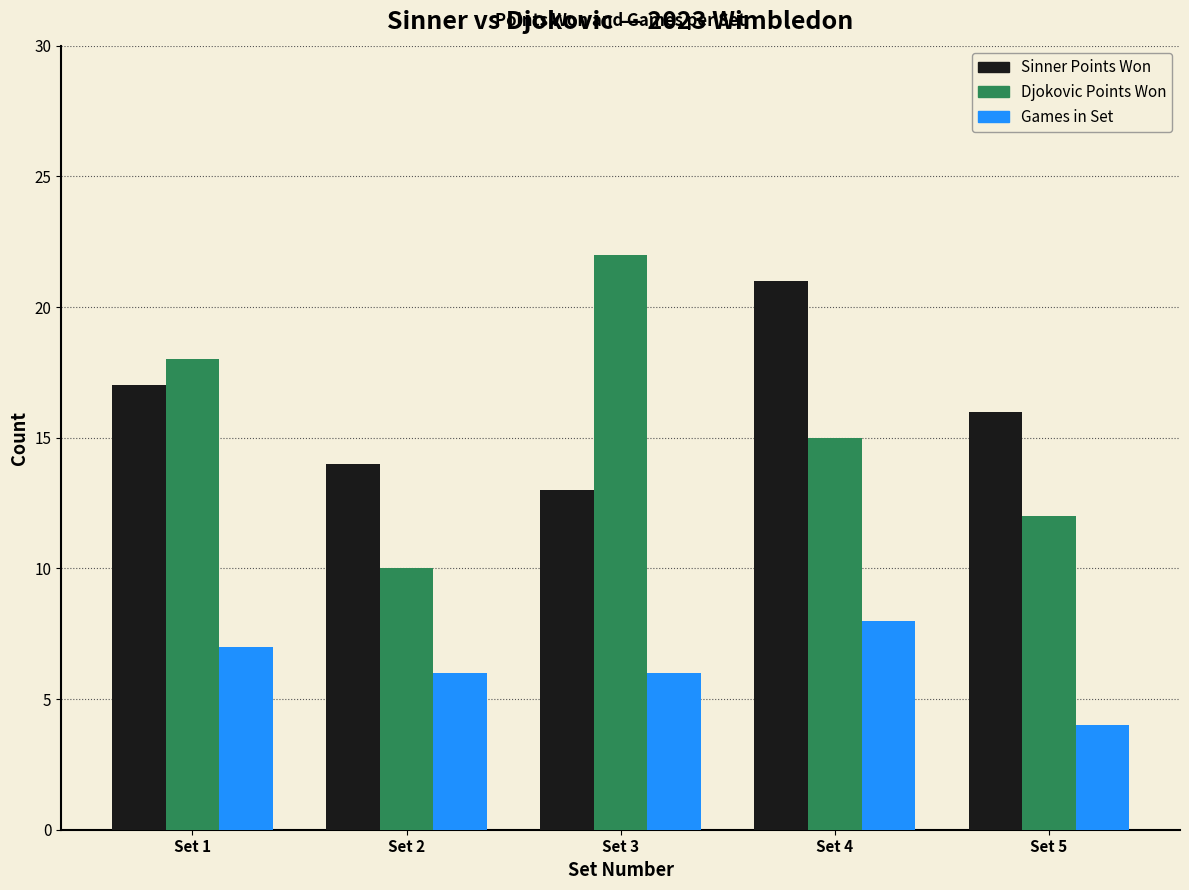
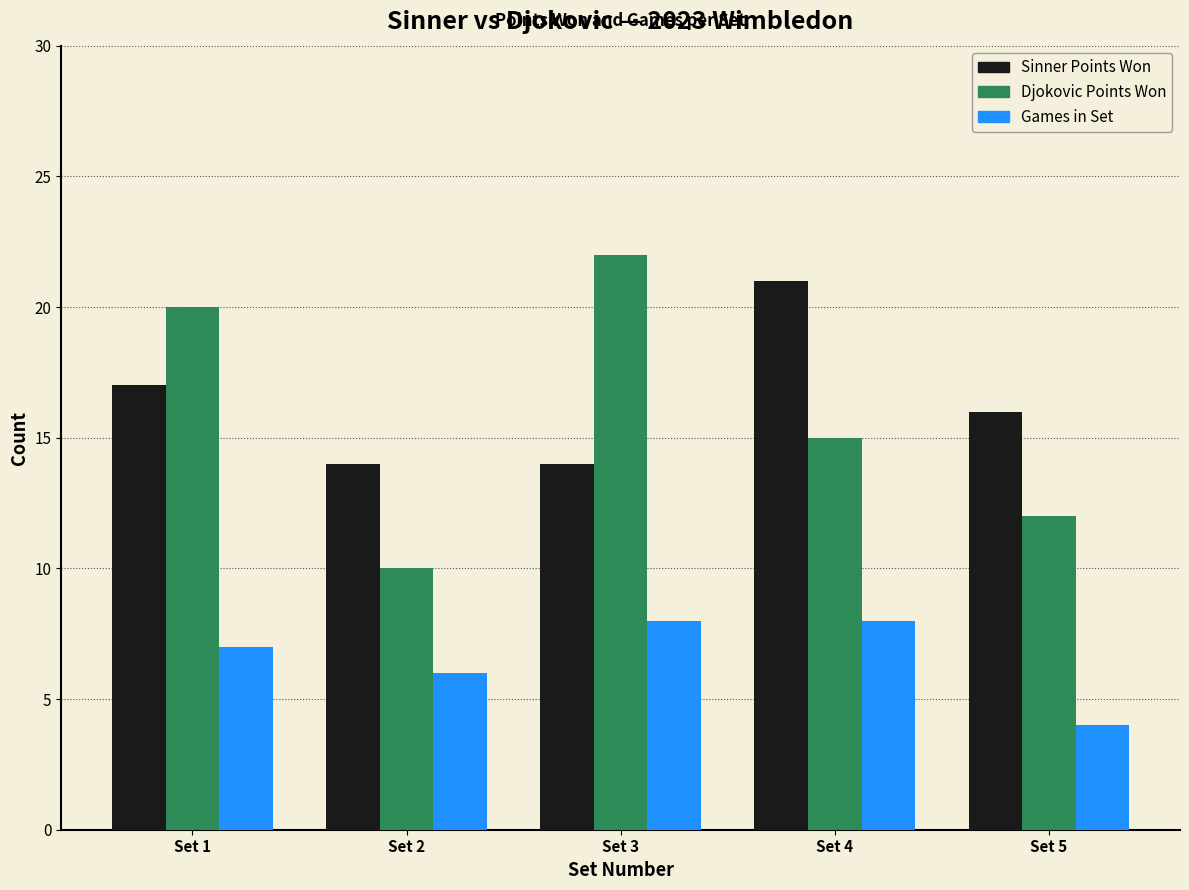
  {
    "Sinner Points Won": {
      "Set 1": 17,
      "Set 2": 14,
-     "Set 3": 13,
+     "Set 3": 14,
      "Set 4": 21,
      "Set 5": 16
    },
    "Djokovic Points Won": {
-     "Set 1": 18,
+     "Set 1": 20,
      "Set 2": 10,
      "Set 3": 22,
      "Set 4": 15,
      "Set 5": 12
    },
    "Games in Set": {
      "Set 1": 7,
      "Set 2": 6,
-     "Set 3": 6,
+     "Set 3": 8,
      "Set 4": 8,
      "Set 5": 4
    }
  }
